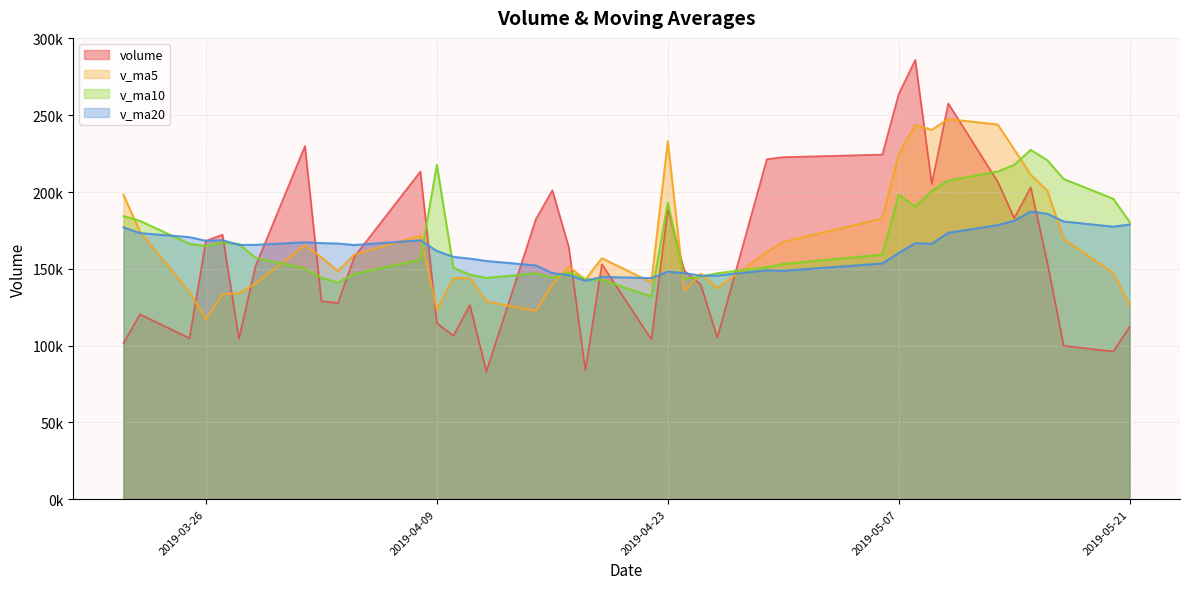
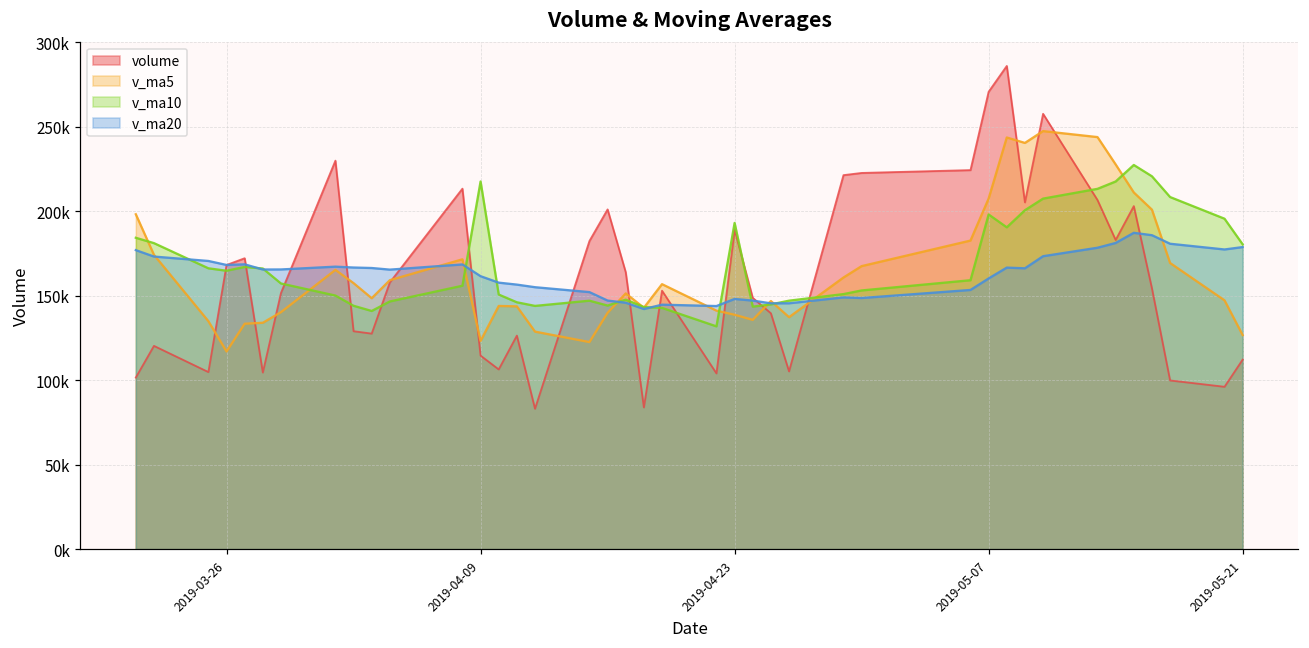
  {
    "volume": {
      "2019-04-09": 115000,
      "2019-04-23": 189000,
-     "2019-05-07": 264000,
+     "2019-05-07": 271000,
      "2019-05-21": 112000
    },
    "v_ma5": {
      "2019-03-26": 117000,
      "2019-04-09": 123000,
-     "2019-04-23": 233000,
-     "2019-05-07": 225000,
+     "2019-04-23": 139000,
+     "2019-05-07": 208000,
      "2019-05-21": 127000
    },
    "v_ma10": {
      "2019-03-26": 165000,
      "2019-04-09": 218000,
      "2019-04-23": 193000,
      "2019-05-07": 198000
    },
    "v_ma20": {
      "2019-04-09": 162000,
      "2019-04-23": 148000,
      "2019-05-07": 160000
    }
  }
